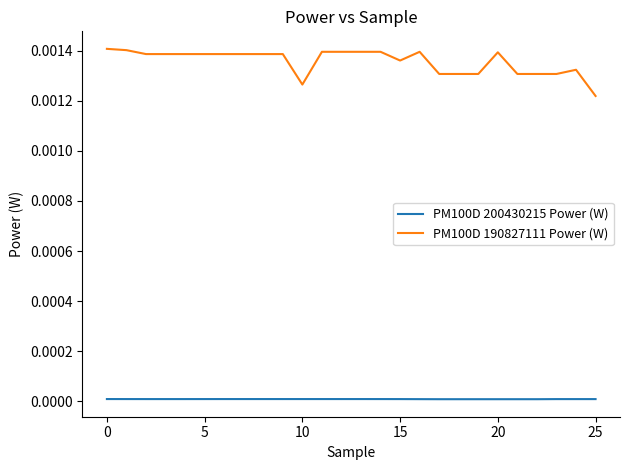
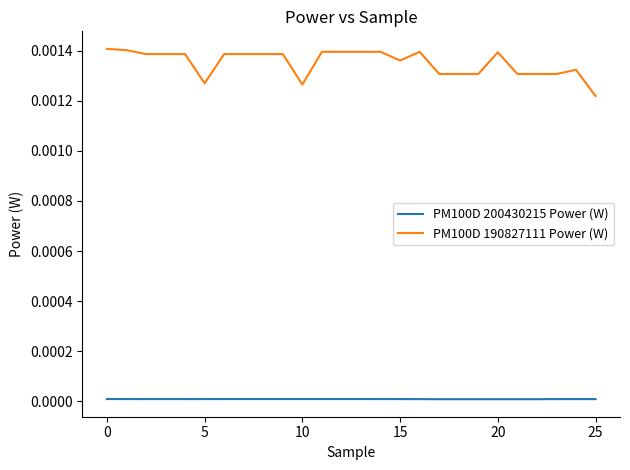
  {
    "PM100D 200430215 Power (W)": {
      "0": 0.00001,
      "5": 0.00001,
      "10": 0.00001,
      "15": 0.00001,
      "20": 0.00001,
      "25": 0.00001
    },
    "PM100D 190827111 Power (W)": {
      "0": 0.00141,
-     "5": 0.00139,
+     "5": 0.00127,
      "10": 0.00127,
      "15": 0.00136,
      "20": 0.00139,
      "25": 0.00122
    }
  }
